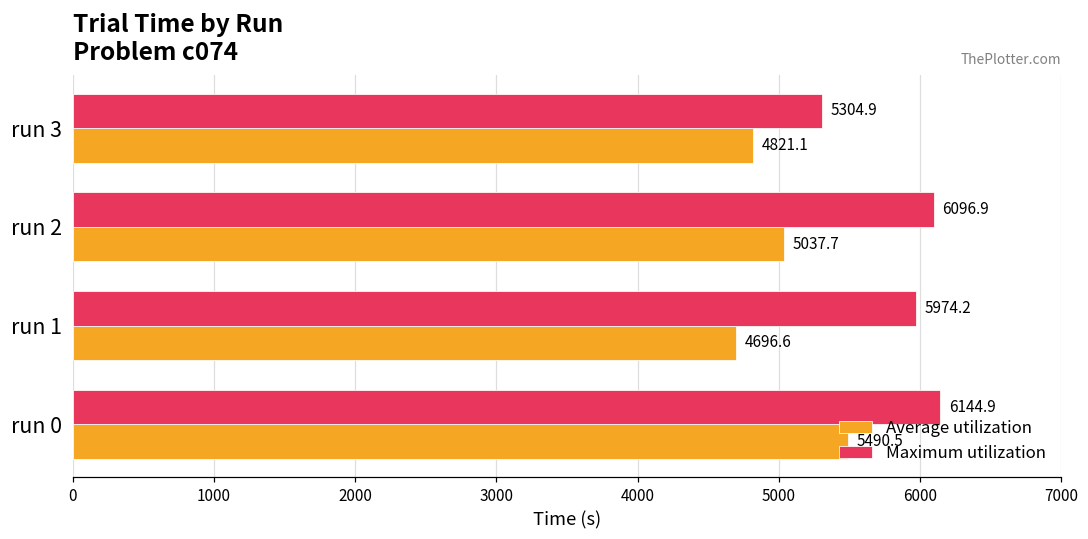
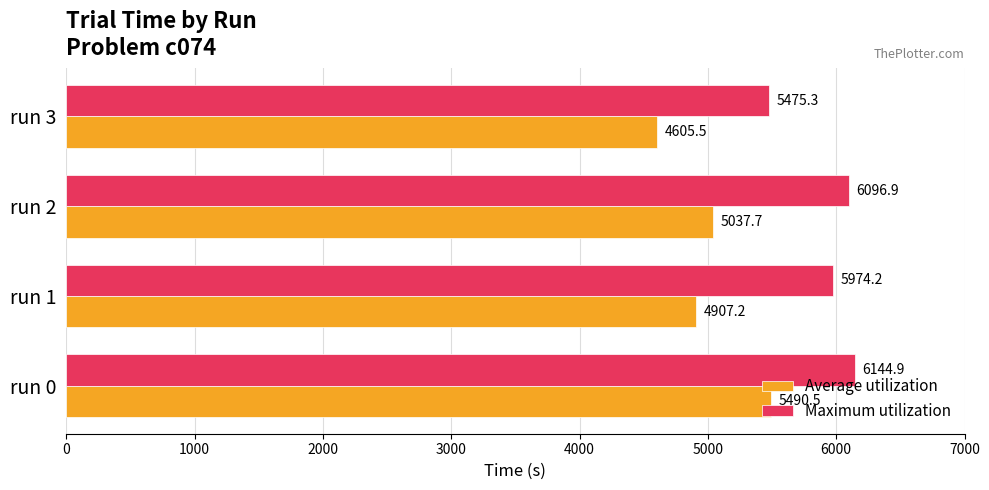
  {
    "Average utilization": {
-     "run 3": 4821.1,
+     "run 3": 4605.5,
      "run 2": 5037.7,
-     "run 1": 4696.6,
+     "run 1": 4907.2,
      "run 0": 5490.5
    },
    "Maximum utilization": {
-     "run 3": 5304.9,
+     "run 3": 5475.3,
      "run 2": 6096.9,
      "run 1": 5974.2,
      "run 0": 6144.9
    }
  }
